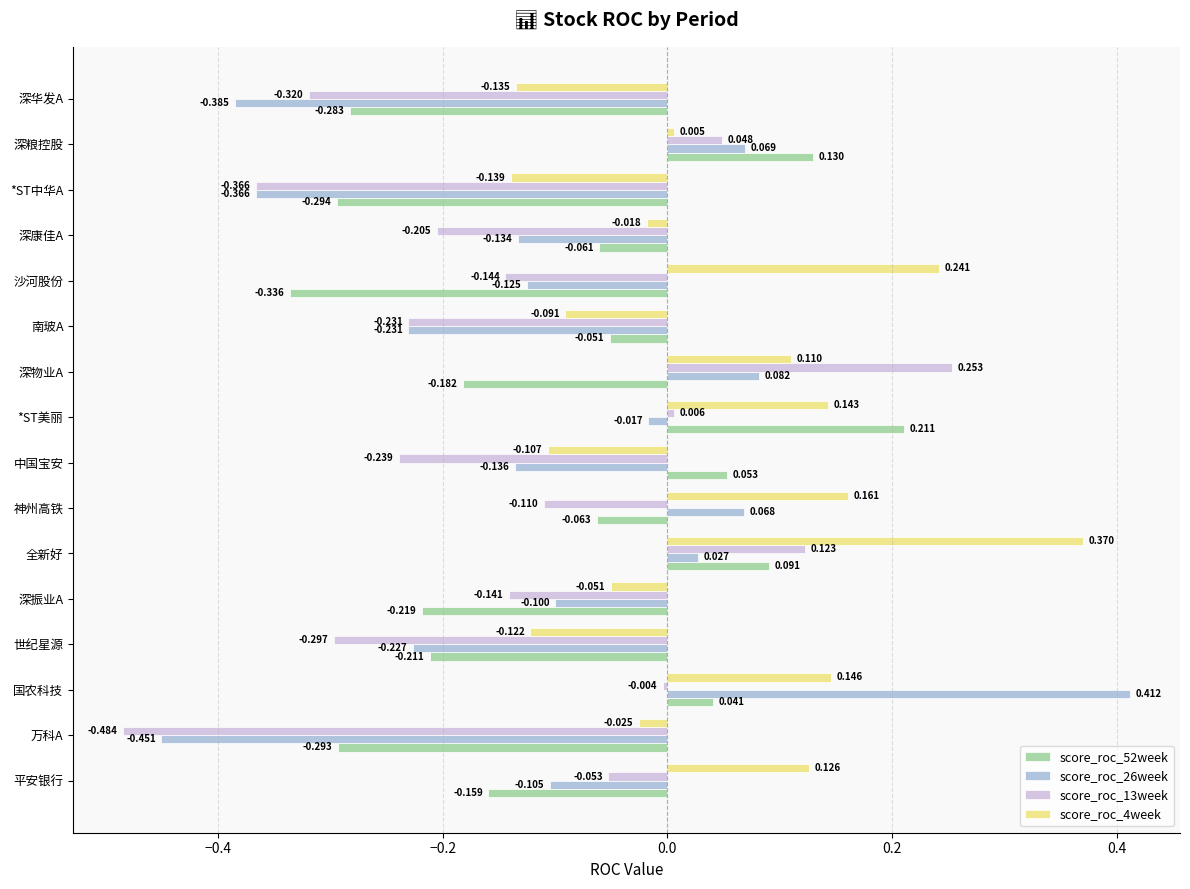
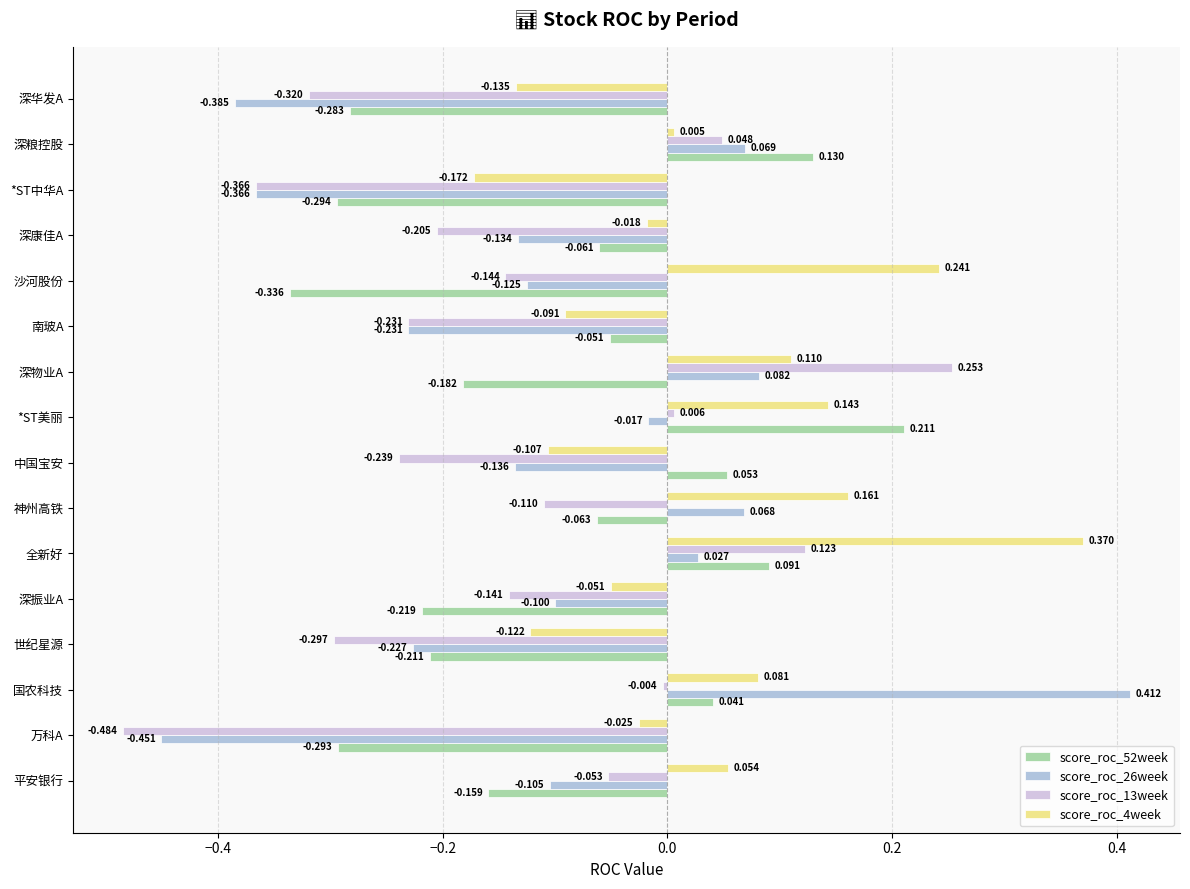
  {
    "score_roc_4week": {
      "深华发A": -0.135,
      "深粮控股": 0.005,
-     "*ST中华A": -0.139,
+     "*ST中华A": -0.172,
      "深康佳A": -0.018,
      "沙河股份": 0.241,
      "南玻A": -0.091,
      "深物业A": 0.110,
      "*ST美丽": 0.143,
      "中国宝安": -0.107,
      "神州高铁": 0.161,
      "全新好": 0.370,
      "深振业A": -0.051,
      "世纪星源": -0.122,
-     "国农科技": 0.146,
+     "国农科技": 0.081,
      "万科A": -0.025,
-     "平安银行": 0.126
+     "平安银行": 0.054
    }
  }
